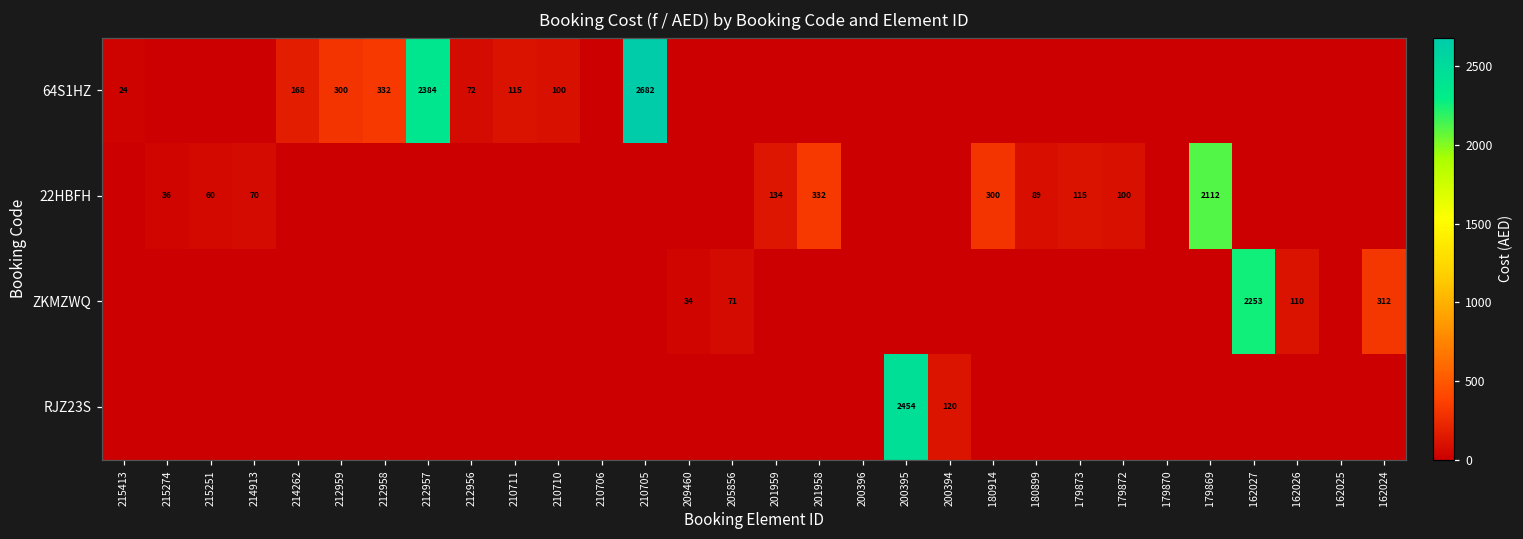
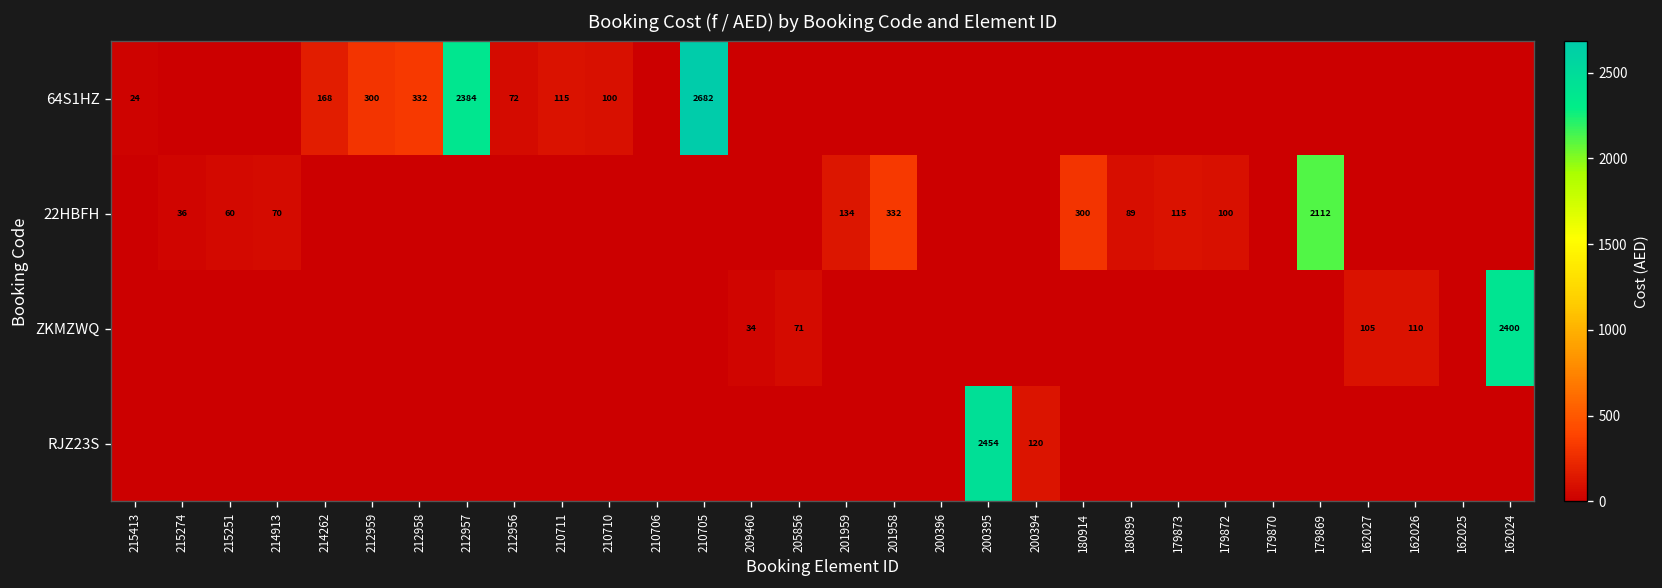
  {
    "64S1HZ": {
      "215413": 24,
      "214262": 168,
      "212959": 300,
      "212958": 332,
      "212957": 2384,
      "212956": 72,
      "210711": 115,
      "210710": 100,
      "210705": 2682
    },
    "22HBFH": {
      "215274": 36,
      "215251": 60,
      "214913": 70,
      "201959": 134,
      "201958": 332,
      "180914": 300,
      "180899": 89,
      "179873": 115,
      "179872": 100,
      "179869": 2112
    },
    "ZKMZWQ": {
      "209460": 34,
      "205856": 71,
-     "162027": 2253,
+     "162027": 105,
      "162026": 110,
-     "162024": 312
+     "162024": 2400
    },
    "RJZ23S": {
      "200395": 2454,
      "200394": 120
    }
  }
